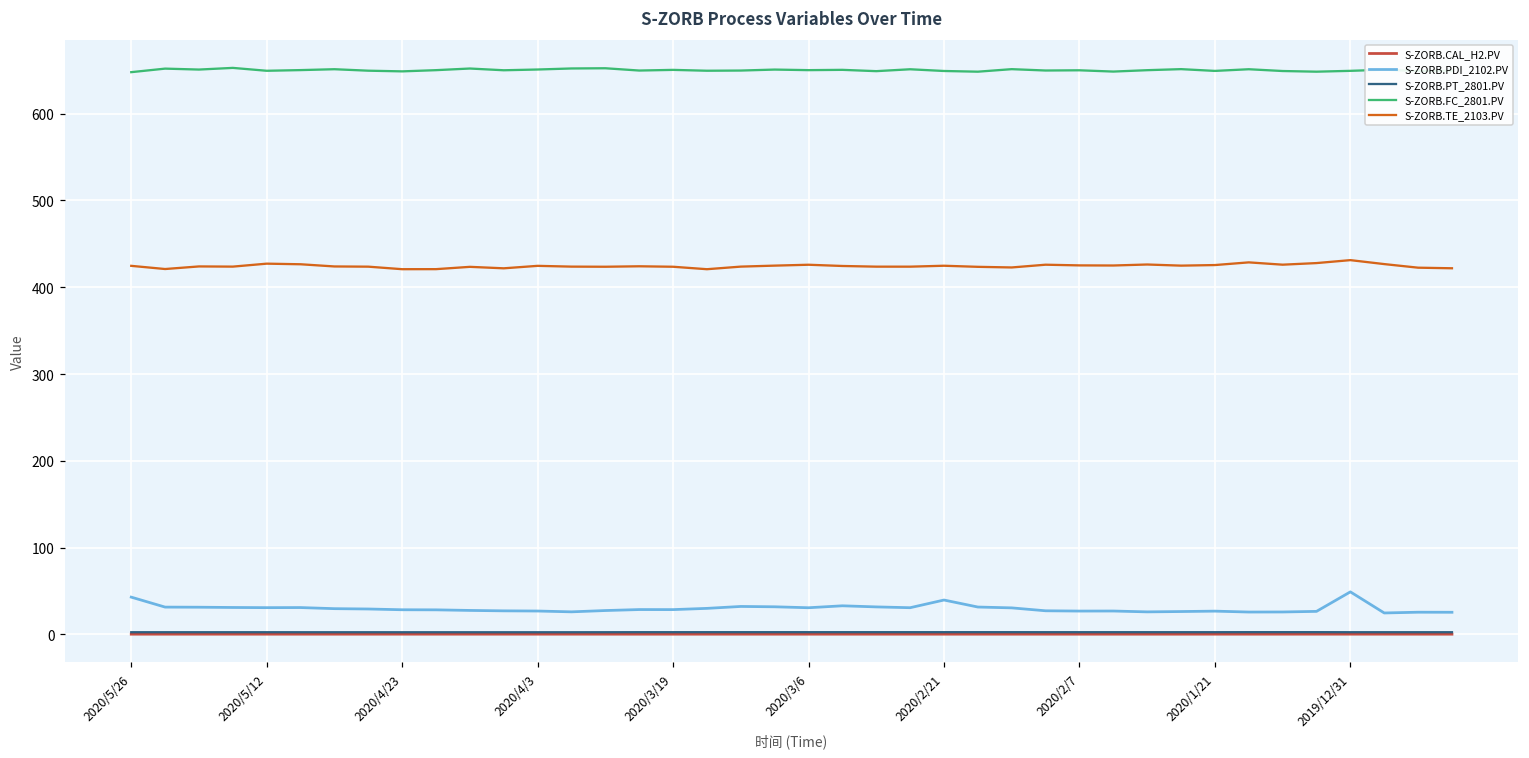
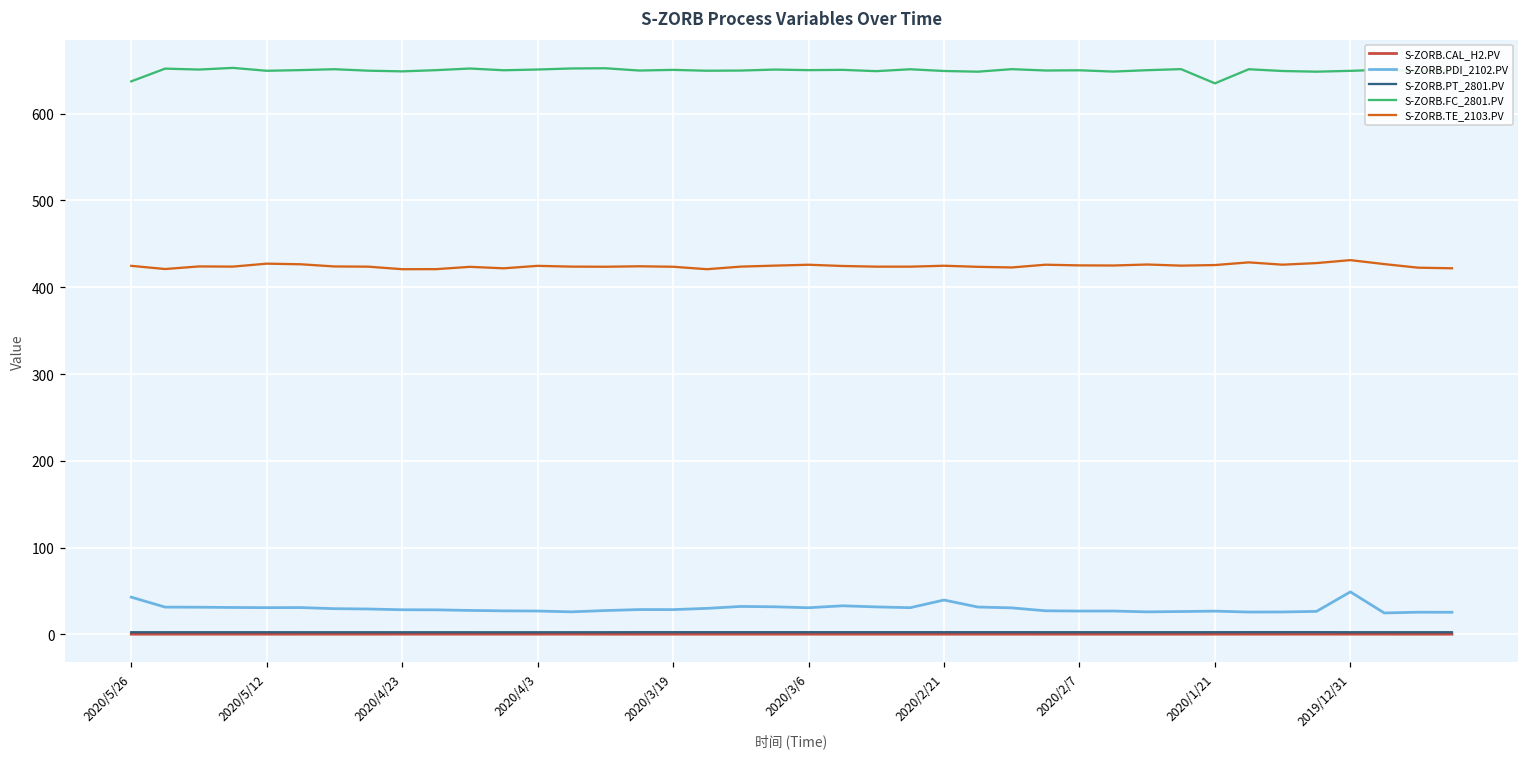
  {
    "S-ZORB.PDI_2102.PV": {
      "2020/5/26": 40,
      "2020/5/12": 30,
      "2020/4/23": 30,
      "2020/4/3": 30,
      "2020/3/19": 30,
      "2020/3/6": 30,
      "2020/2/21": 40,
      "2020/2/7": 30,
      "2020/1/21": 30,
      "2019/12/31": 50
    },
    "S-ZORB.FC_2801.PV": {
-     "2020/5/26": 650,
+     "2020/5/26": 640,
      "2020/5/12": 650,
      "2020/4/23": 650,
      "2020/4/3": 650,
      "2020/3/19": 650,
      "2020/3/6": 650,
      "2020/2/21": 650,
      "2020/2/7": 650,
-     "2020/1/21": 650,
+     "2020/1/21": 630,
      "2019/12/31": 650
    }
  }
